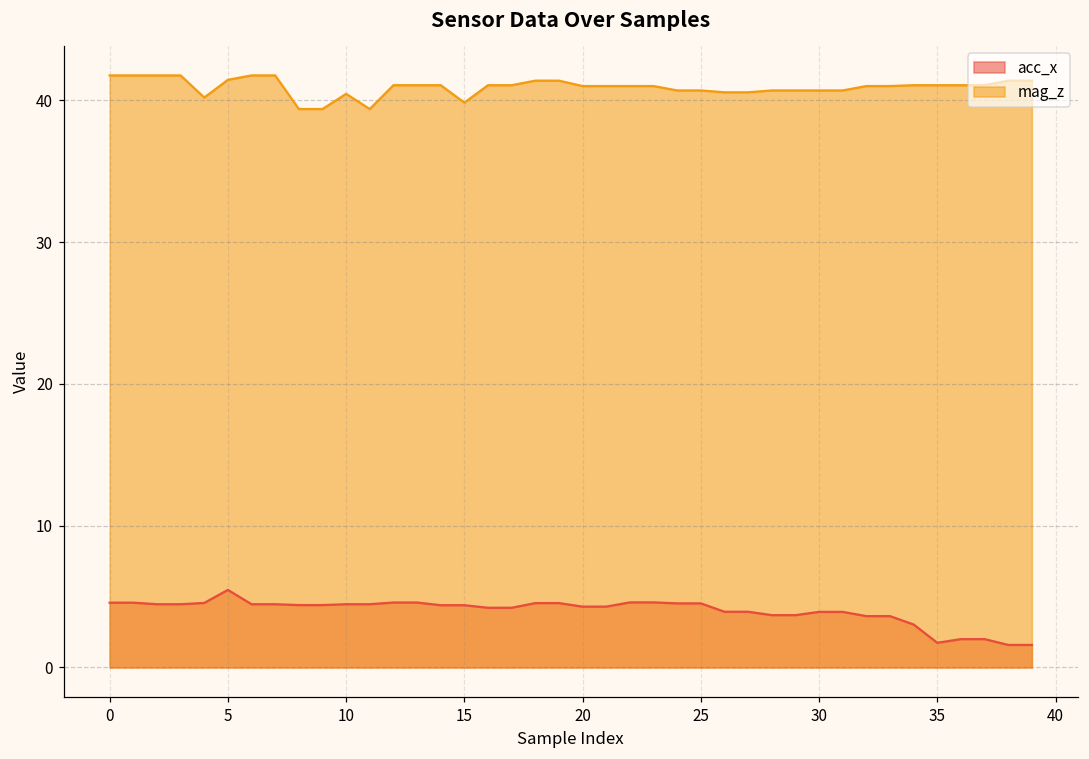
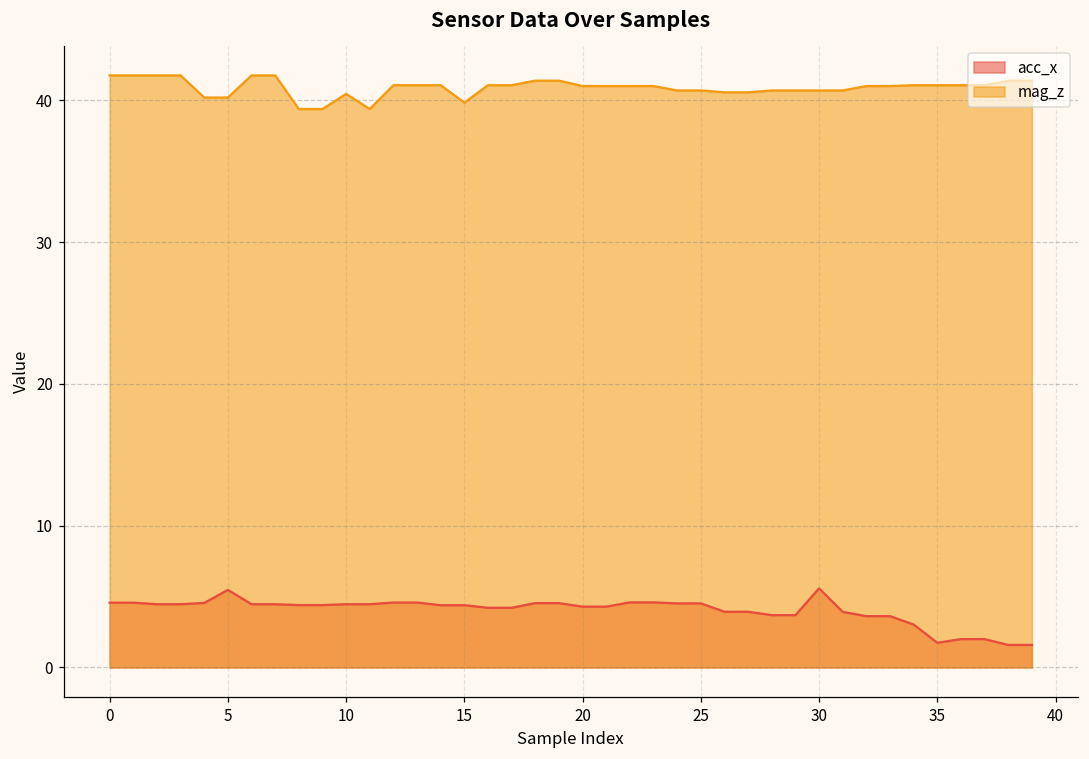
  {
    "acc_x": {
      "0": 4.6,
      "5": 5.5,
      "10": 4.5,
      "15": 4.4,
      "20": 4.3,
      "25": 4.5,
-     "30": 3.9,
+     "30": 5.6,
      "35": 1.7
    },
    "mag_z": {
      "0": 41.8,
-     "5": 41.4,
+     "5": 40.2,
      "10": 40.5,
      "15": 39.8,
      "20": 41.0,
      "25": 40.7,
      "30": 40.7,
      "35": 41.1
    }
  }
